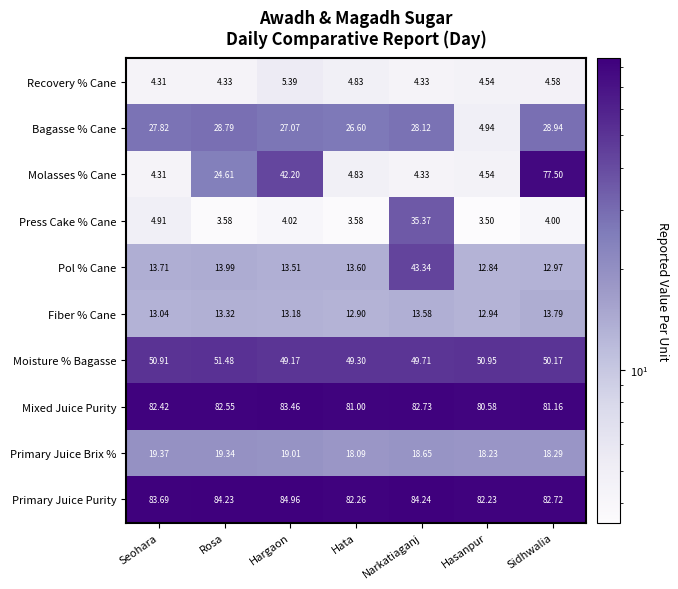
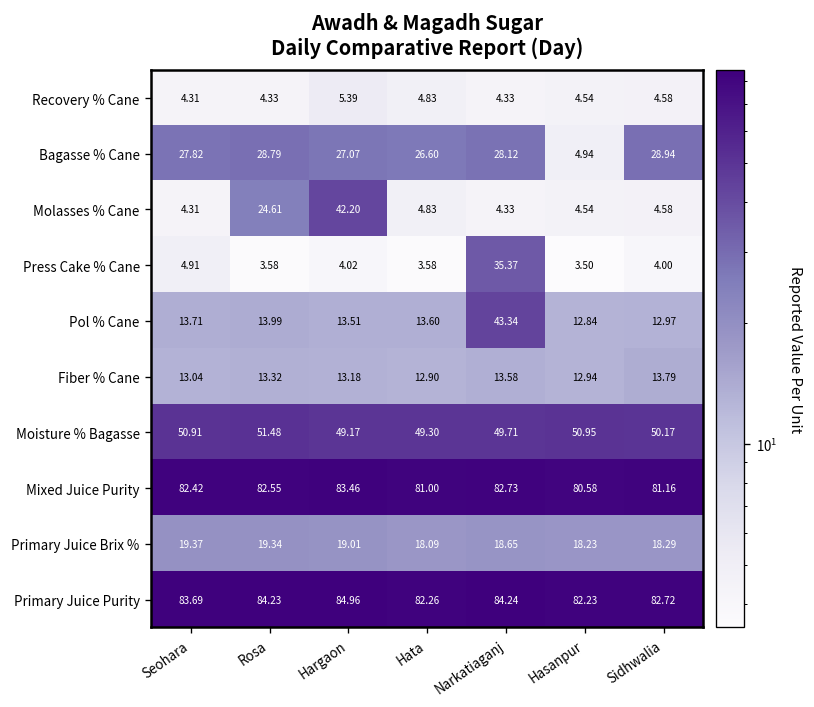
  {
    "Recovery % Cane": {
      "Seohara": 4.31,
      "Rosa": 4.33,
      "Hargaon": 5.39,
      "Hata": 4.83,
      "Narkatiaganj": 4.33,
      "Hasanpur": 4.54,
      "Sidhwalia": 4.58
    },
    "Bagasse % Cane": {
      "Seohara": 27.82,
      "Rosa": 28.79,
      "Hargaon": 27.07,
      "Hata": 26.60,
      "Narkatiaganj": 28.12,
      "Hasanpur": 4.94,
      "Sidhwalia": 28.94
    },
    "Molasses % Cane": {
      "Seohara": 4.31,
      "Rosa": 24.61,
      "Hargaon": 42.20,
      "Hata": 4.83,
      "Narkatiaganj": 4.33,
      "Hasanpur": 4.54,
-     "Sidhwalia": 77.50
+     "Sidhwalia": 4.58
    },
    "Press Cake % Cane": {
      "Seohara": 4.91,
      "Rosa": 3.58,
      "Hargaon": 4.02,
      "Hata": 3.58,
      "Narkatiaganj": 35.37,
      "Hasanpur": 3.50,
      "Sidhwalia": 4.00
    },
    "Pol % Cane": {
      "Seohara": 13.71,
      "Rosa": 13.99,
      "Hargaon": 13.51,
      "Hata": 13.60,
      "Narkatiaganj": 43.34,
      "Hasanpur": 12.84,
      "Sidhwalia": 12.97
    },
    "Fiber % Cane": {
      "Seohara": 13.04,
      "Rosa": 13.32,
      "Hargaon": 13.18,
      "Hata": 12.90,
      "Narkatiaganj": 13.58,
      "Hasanpur": 12.94,
      "Sidhwalia": 13.79
    },
    "Moisture % Bagasse": {
      "Seohara": 50.91,
      "Rosa": 51.48,
      "Hargaon": 49.17,
      "Hata": 49.30,
      "Narkatiaganj": 49.71,
      "Hasanpur": 50.95,
      "Sidhwalia": 50.17
    },
    "Mixed Juice Purity": {
      "Seohara": 82.42,
      "Rosa": 82.55,
      "Hargaon": 83.46,
      "Hata": 81.00,
      "Narkatiaganj": 82.73,
      "Hasanpur": 80.58,
      "Sidhwalia": 81.16
    },
    "Primary Juice Brix %": {
      "Seohara": 19.37,
      "Rosa": 19.34,
      "Hargaon": 19.01,
      "Hata": 18.09,
      "Narkatiaganj": 18.65,
      "Hasanpur": 18.23,
      "Sidhwalia": 18.29
    },
    "Primary Juice Purity": {
      "Seohara": 83.69,
      "Rosa": 84.23,
      "Hargaon": 84.96,
      "Hata": 82.26,
      "Narkatiaganj": 84.24,
      "Hasanpur": 82.23,
      "Sidhwalia": 82.72
    }
  }
